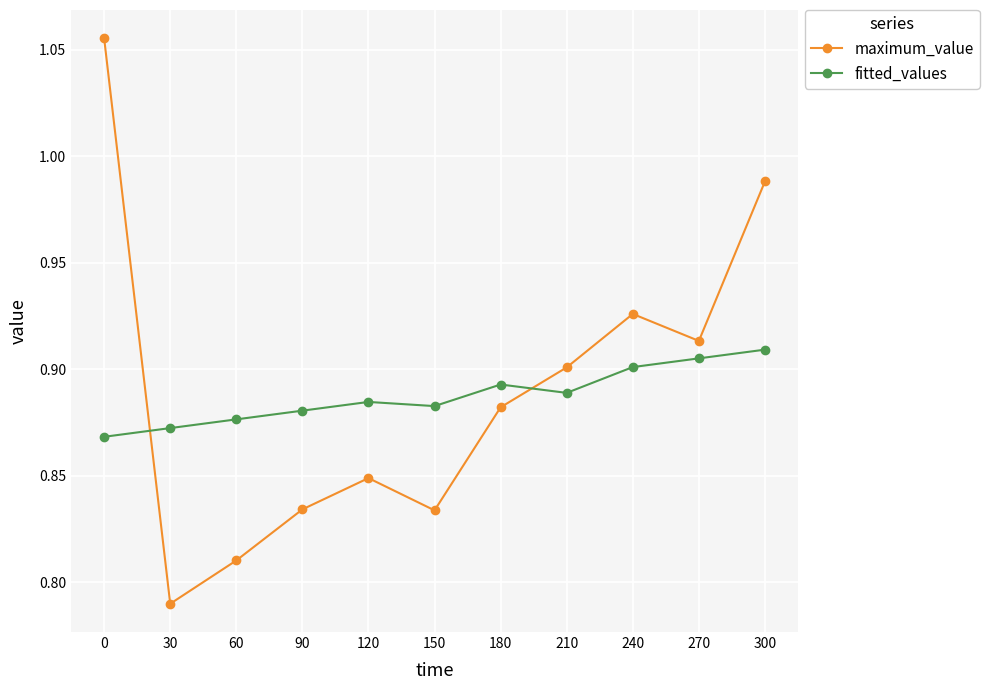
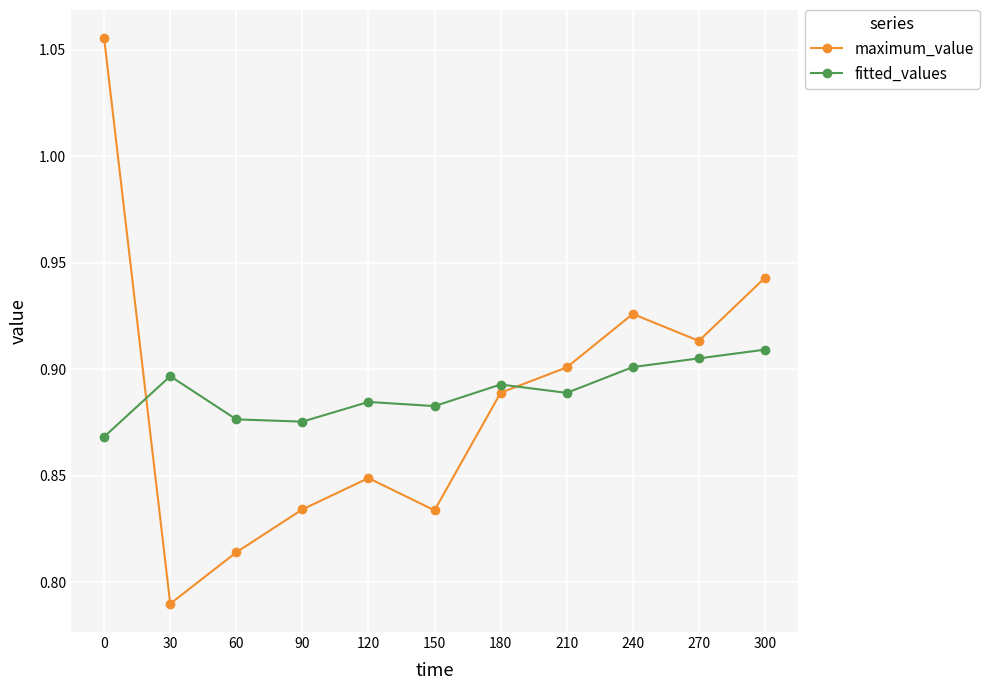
  {
    "maximum_value": {
      "0": 1.056,
      "30": 0.790,
-     "60": 0.810,
+     "60": 0.814,
      "90": 0.834,
      "120": 0.849,
      "150": 0.834,
-     "180": 0.882,
+     "180": 0.889,
      "210": 0.901,
      "240": 0.926,
      "270": 0.913,
-     "300": 0.988
+     "300": 0.943
    },
    "fitted_values": {
      "0": 0.868,
-     "30": 0.872,
+     "30": 0.897,
      "60": 0.876,
-     "90": 0.881,
+     "90": 0.875,
      "120": 0.885,
      "150": 0.883,
      "180": 0.893,
      "210": 0.889,
      "240": 0.901,
      "270": 0.905,
      "300": 0.909
    }
  }
